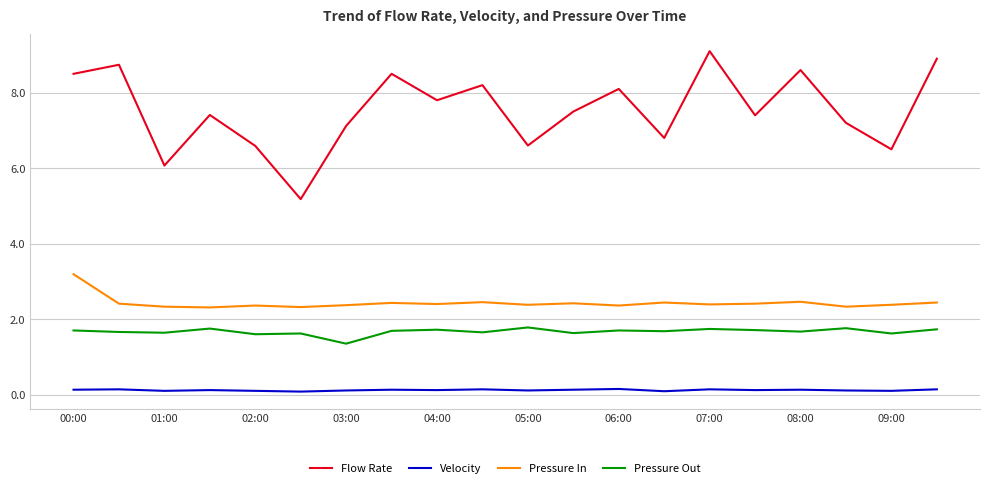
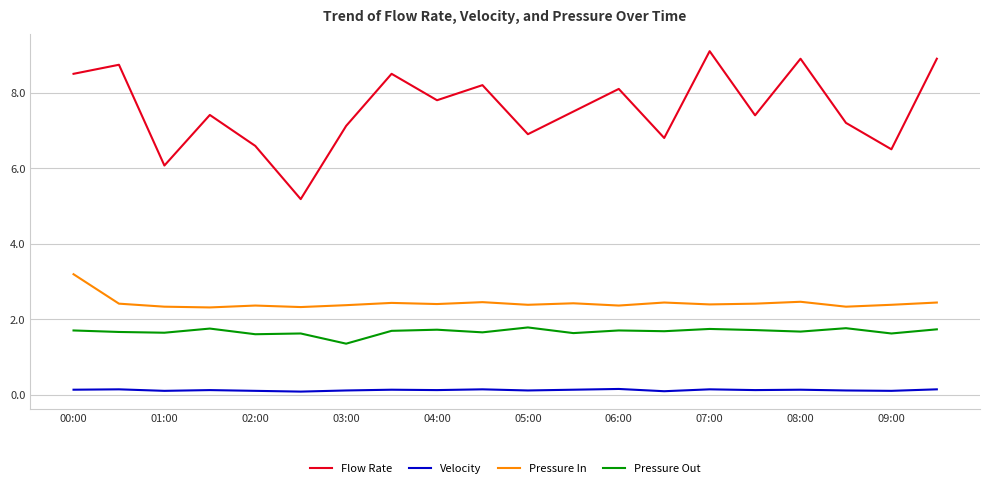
  {
    "Flow Rate": {
      "00:00": 8.5,
      "01:00": 6.1,
      "02:00": 6.6,
      "03:00": 7.1,
      "04:00": 7.8,
-     "05:00": 6.6,
+     "05:00": 6.9,
      "06:00": 8.1,
      "07:00": 9.1,
-     "08:00": 8.6,
+     "08:00": 8.9,
      "09:00": 6.5
    },
    "Velocity": {
      "00:00": 0.1,
      "01:00": 0.1,
      "02:00": 0.1,
      "03:00": 0.1,
      "04:00": 0.1,
      "05:00": 0.1,
      "06:00": 0.2,
      "07:00": 0.1,
      "08:00": 0.1,
      "09:00": 0.1
    },
    "Pressure In": {
      "00:00": 3.2,
      "01:00": 2.3,
      "02:00": 2.4,
      "03:00": 2.4,
      "04:00": 2.4,
      "05:00": 2.4,
      "06:00": 2.4,
      "07:00": 2.4,
      "08:00": 2.5,
      "09:00": 2.4
    },
    "Pressure Out": {
      "00:00": 1.7,
      "01:00": 1.6,
      "02:00": 1.6,
      "03:00": 1.4,
      "04:00": 1.7,
      "05:00": 1.8,
      "06:00": 1.7,
      "07:00": 1.7,
      "08:00": 1.7,
      "09:00": 1.6
    }
  }
